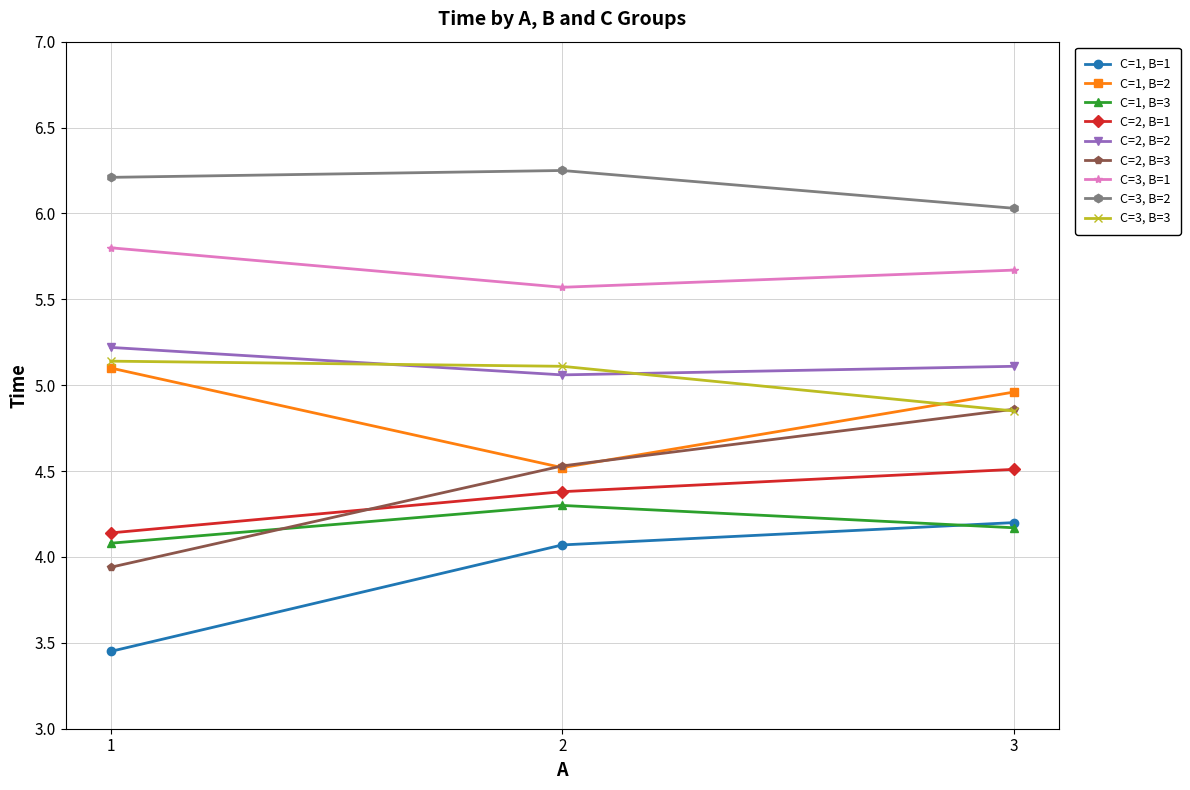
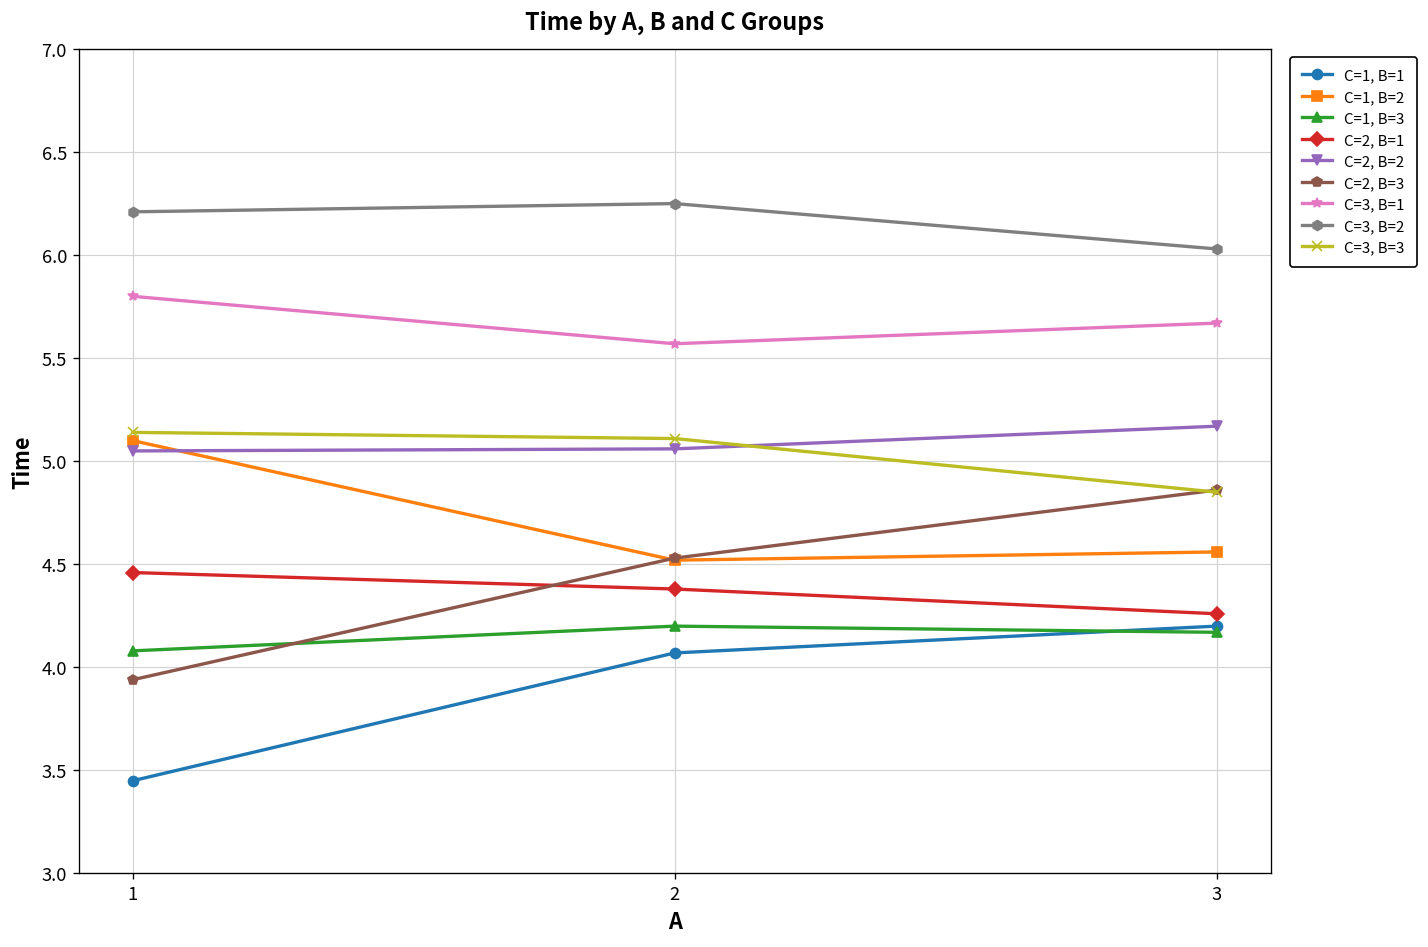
  {
    "C=1, B=1": {
      "1": 3.45,
      "2": 4.07,
      "3": 4.20
    },
    "C=1, B=2": {
      "1": 5.10,
-     "3": 4.96
+     "3": 4.56
    },
    "C=1, B=3": {
      "1": 4.08,
-     "2": 4.3,
+     "2": 4.2,
      "3": 4.17
    },
    "C=2, B=1": {
-     "1": 4.14,
+     "1": 4.46,
      "2": 4.38,
-     "3": 4.51
+     "3": 4.26
    },
    "C=2, B=2": {
-     "1": 5.22,
+     "1": 5.05,
      "2": 5.06,
-     "3": 5.11
+     "3": 5.17
    },
    "C=2, B=3": {
      "1": 3.94
    },
    "C=3, B=1": {
      "1": 5.80,
      "2": 5.57,
      "3": 5.67
    },
    "C=3, B=2": {
      "1": 6.21,
      "2": 6.25,
      "3": 6.03
    },
    "C=3, B=3": {
      "1": 5.14,
      "2": 5.11
    }
  }
